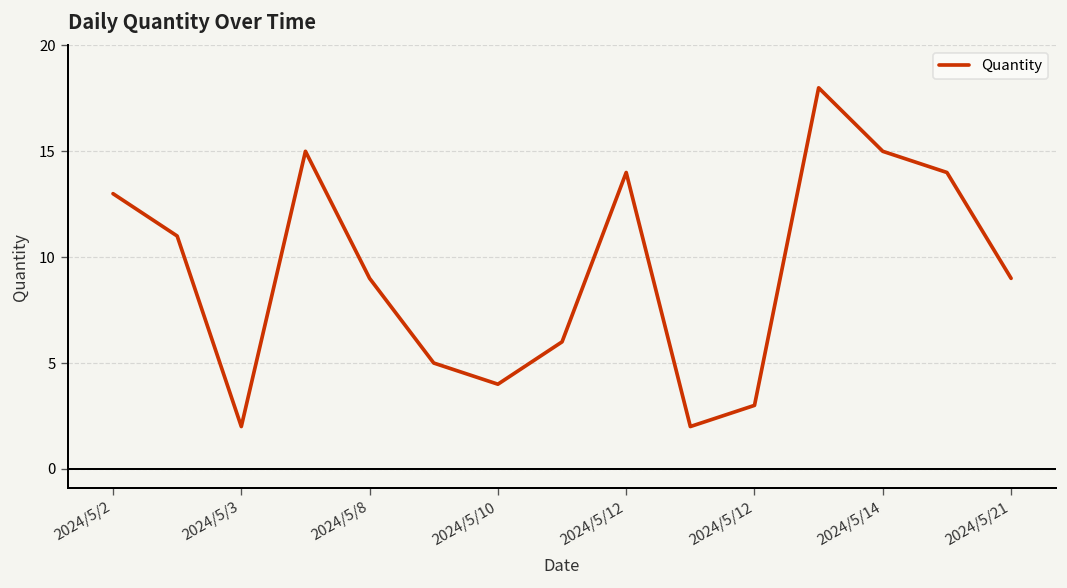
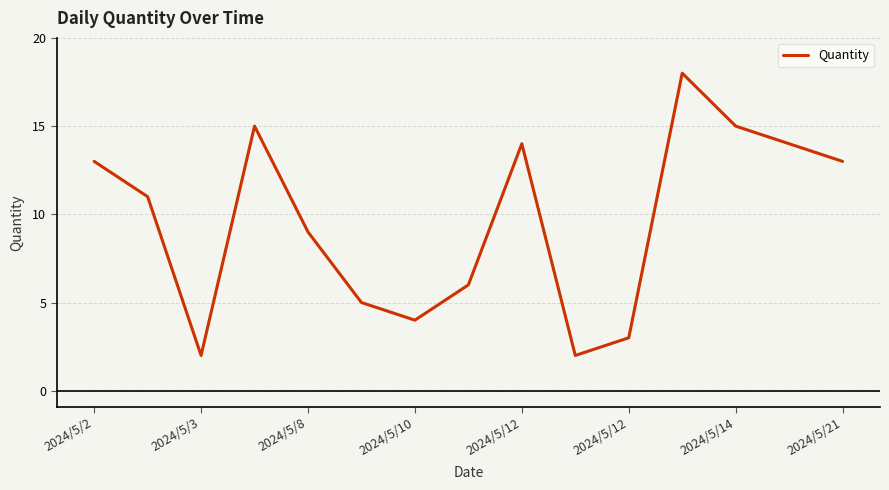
  {
    "2024/5/2": 13,
    "2024/5/10": 4,
    "2024/5/14": 15,
-   "2024/5/21": 9
+   "2024/5/21": 13
  }
